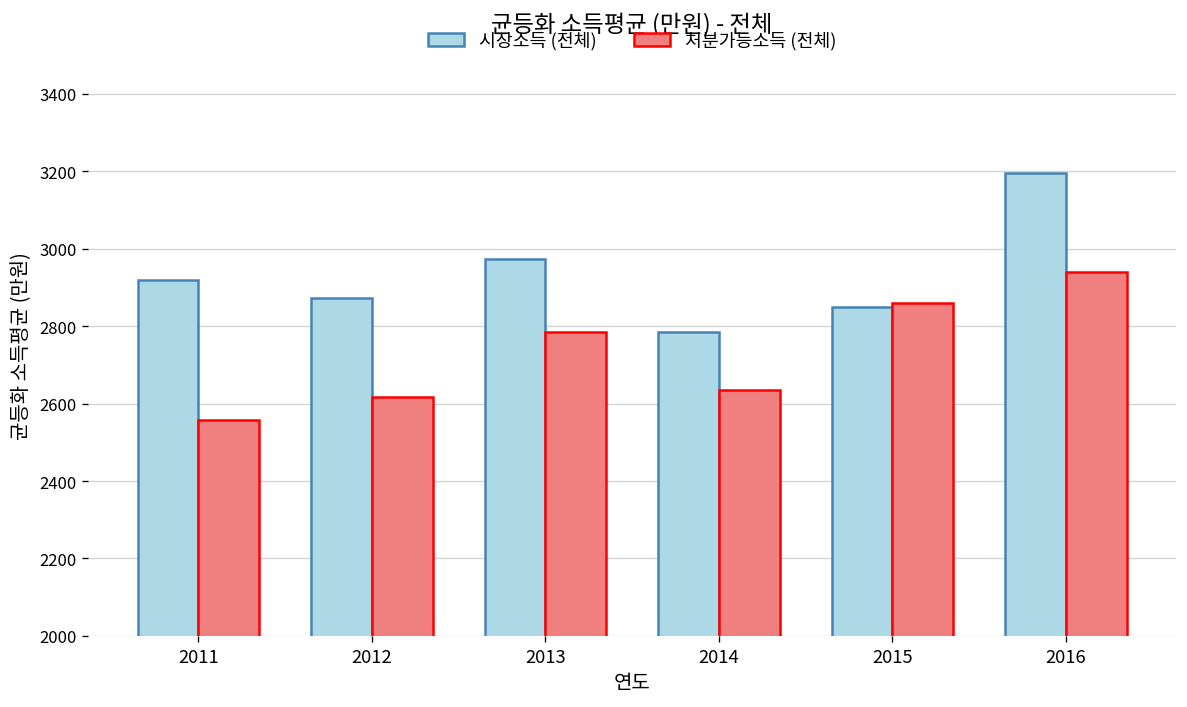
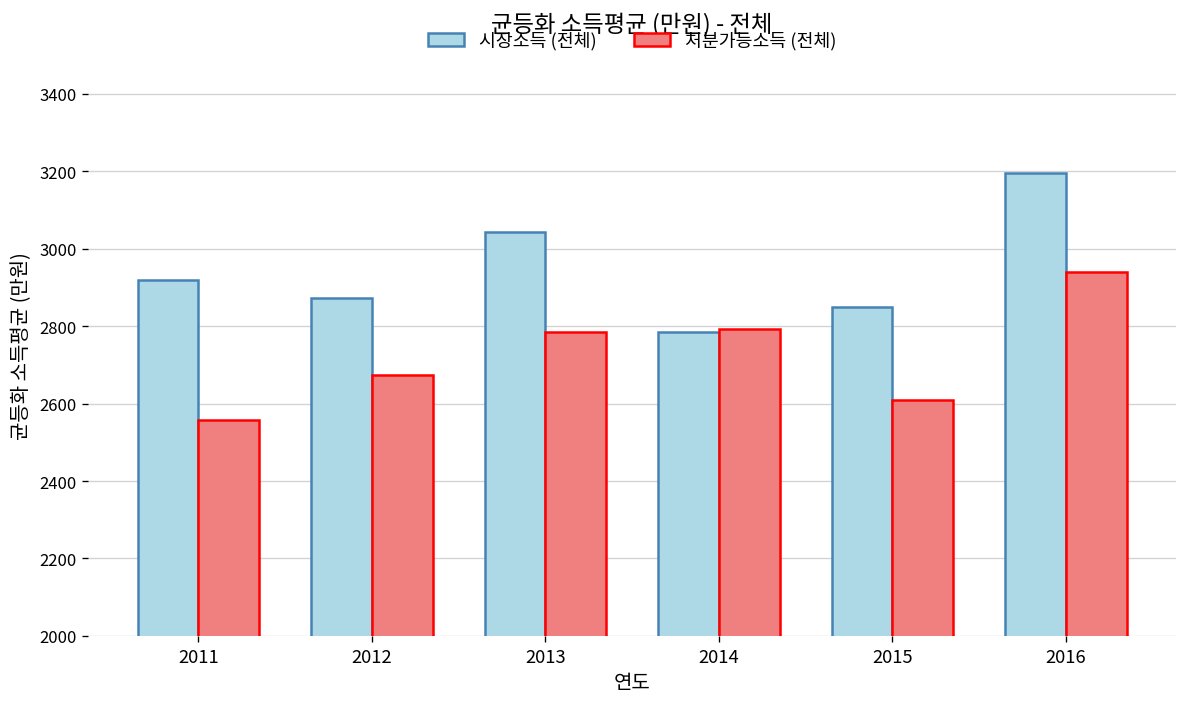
  {
    "시장소득 (전체)": {
      "2011": 2920,
      "2012": 2870,
-     "2013": 2970,
+     "2013": 3040,
      "2014": 2780,
      "2015": 2850,
      "2016": 3200
    },
    "처분가능소득 (전체)": {
      "2011": 2560,
-     "2012": 2620,
+     "2012": 2680,
      "2013": 2790,
-     "2014": 2640,
-     "2015": 2860,
+     "2014": 2790,
+     "2015": 2610,
      "2016": 2940
    }
  }
